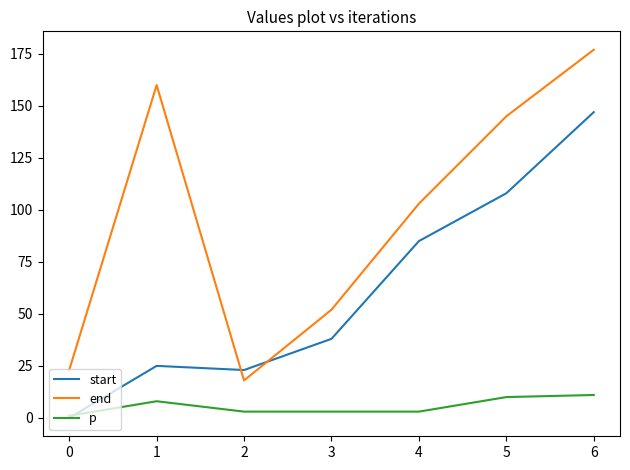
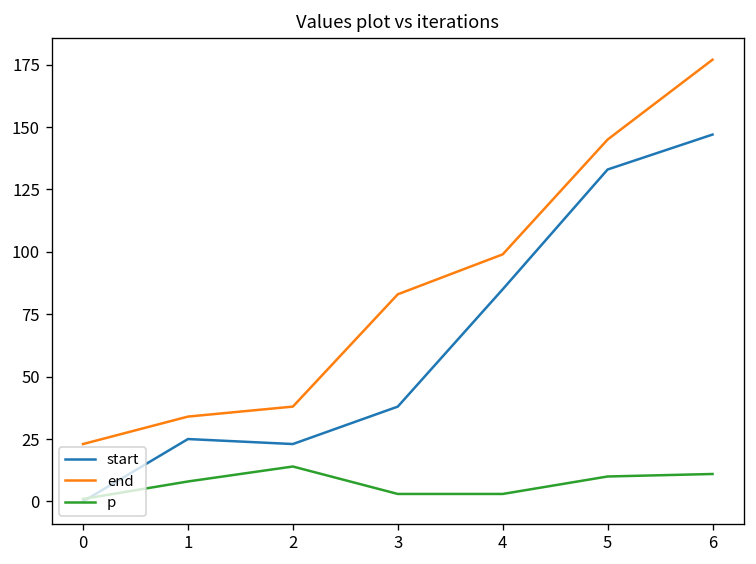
  {
    "start": {
      "1": 25,
      "2": 23,
      "3": 38,
      "4": 85,
-     "5": 108,
+     "5": 133,
      "6": 147
    },
    "end": {
-     "1": 160,
-     "2": 18,
-     "3": 52,
-     "4": 103,
+     "1": 34,
+     "2": 38,
+     "3": 83,
+     "4": 99,
      "5": 145,
      "6": 177
    },
    "p": {
      "1": 8,
-     "2": 3,
+     "2": 14,
      "3": 3,
      "4": 3,
      "5": 10,
      "6": 11
    }
  }
